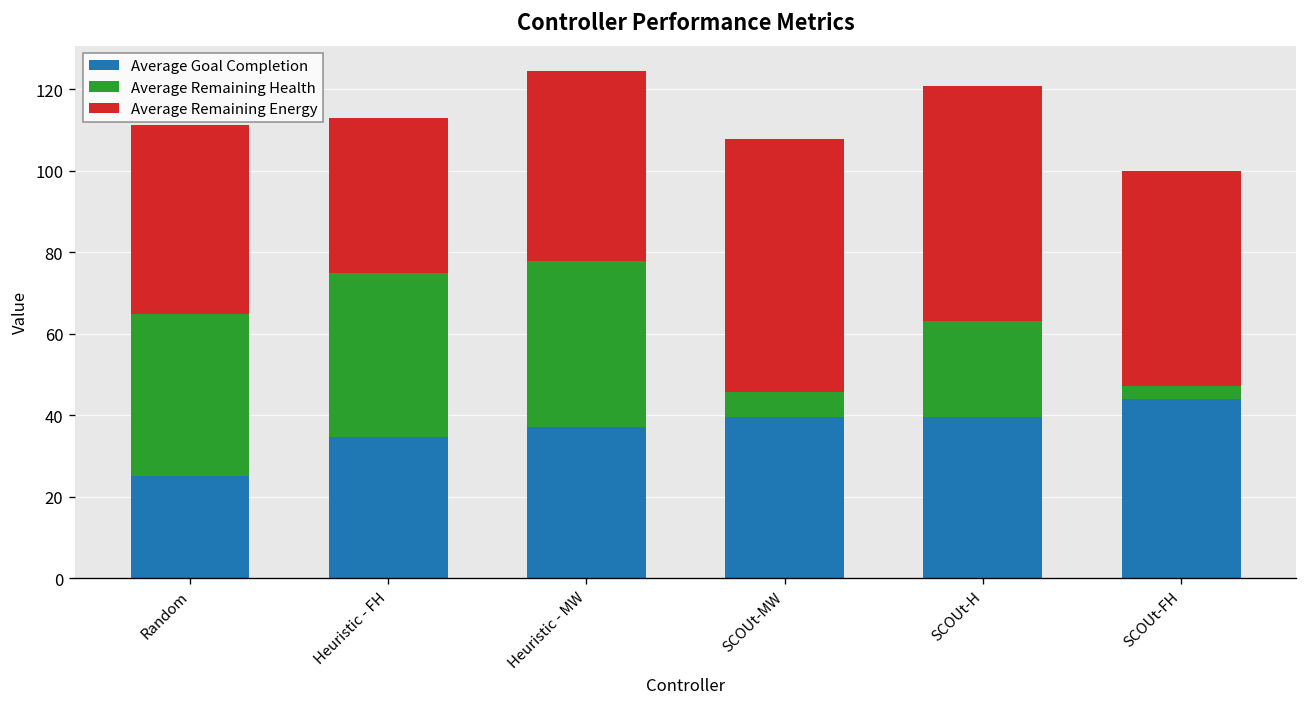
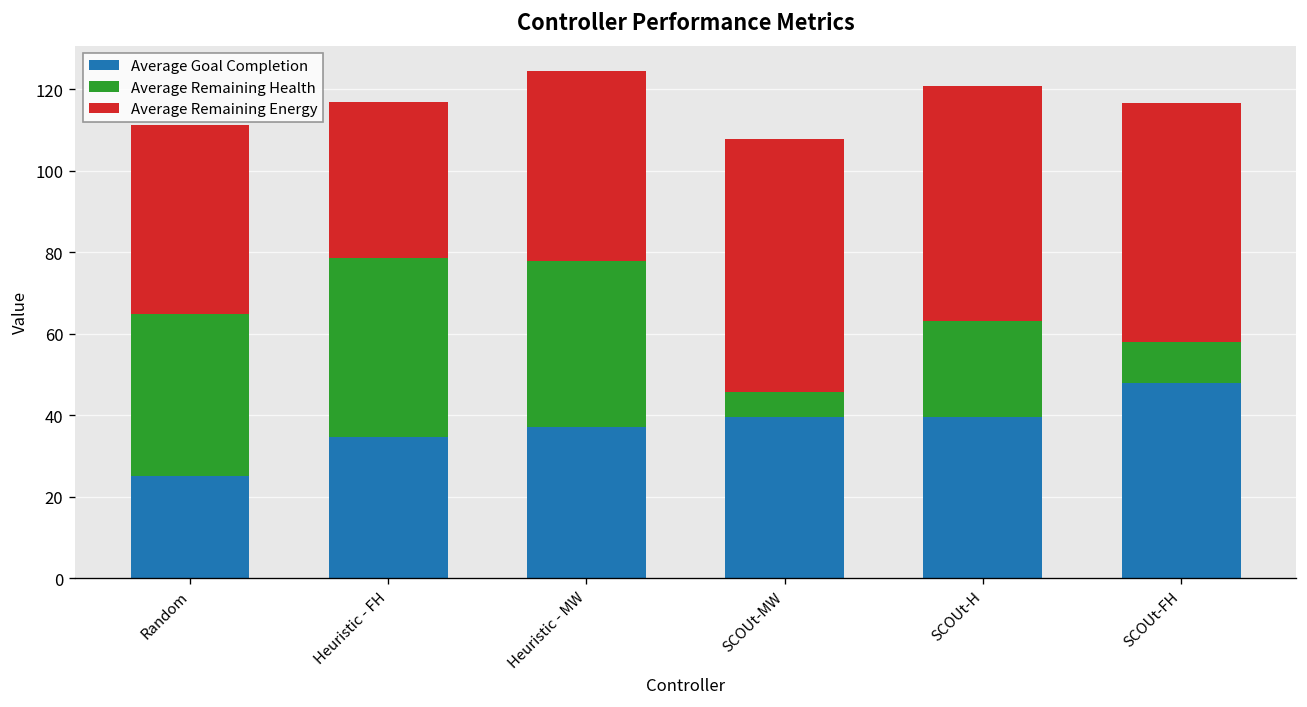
  {
    "Average Goal Completion": {
      "Random": 25,
      "Heuristic - FH": 35,
      "Heuristic - MW": 37,
      "SCOUt-MW": 40,
      "SCOUt-H": 40,
-     "SCOUt-FH": 44
+     "SCOUt-FH": 48
    },
    "Average Remaining Health": {
      "Random": 40,
-     "Heuristic - FH": 40,
+     "Heuristic - FH": 44,
      "Heuristic - MW": 41,
      "SCOUt-MW": 6,
      "SCOUt-H": 24,
-     "SCOUt-FH": 3
+     "SCOUt-FH": 10
    },
    "Average Remaining Energy": {
      "Heuristic - FH": 38,
      "Heuristic - MW": 47,
      "SCOUt-MW": 62,
      "SCOUt-H": 58,
-     "SCOUt-FH": 53
+     "SCOUt-FH": 59
    }
  }
